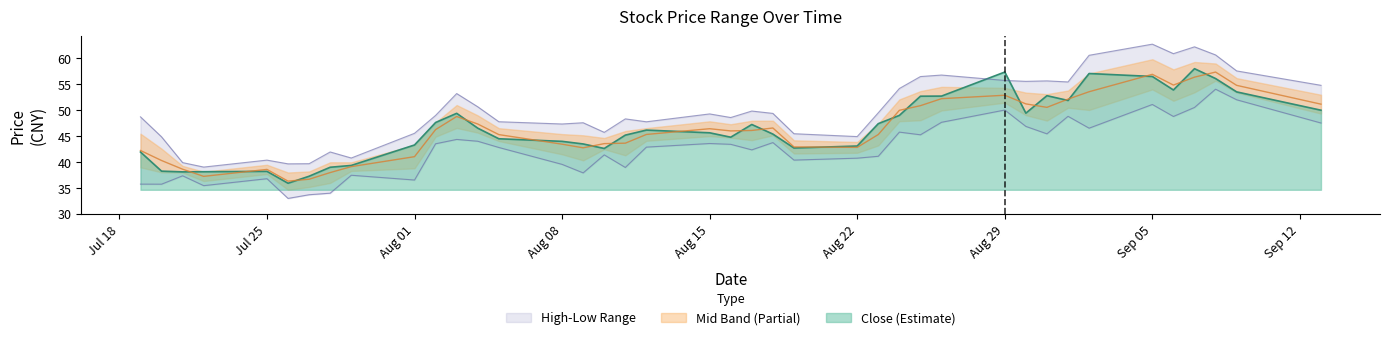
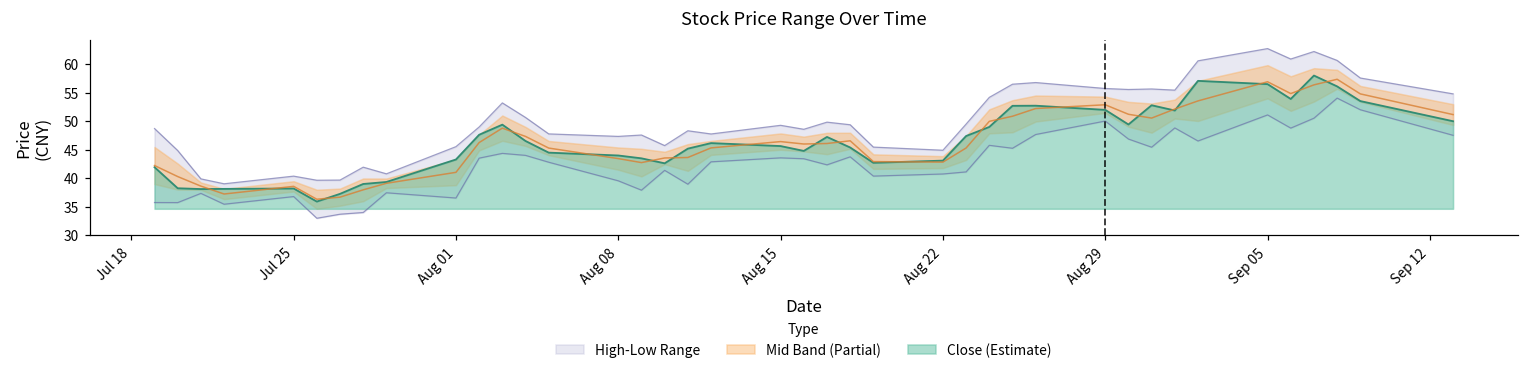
  {
    "Close (Estimate)": {
      "Aug 08": 44,
      "Aug 15": 46,
-     "Aug 29": 57
+     "Aug 29": 52
    },
    "High-Low Range": {
      "Jul 25": 40,
      "Aug 01": 46,
      "Aug 08": 47,
      "Aug 15": 49,
      "Aug 22": 45,
      "Aug 29": 56,
      "Sep 05": 63
    }
  }
